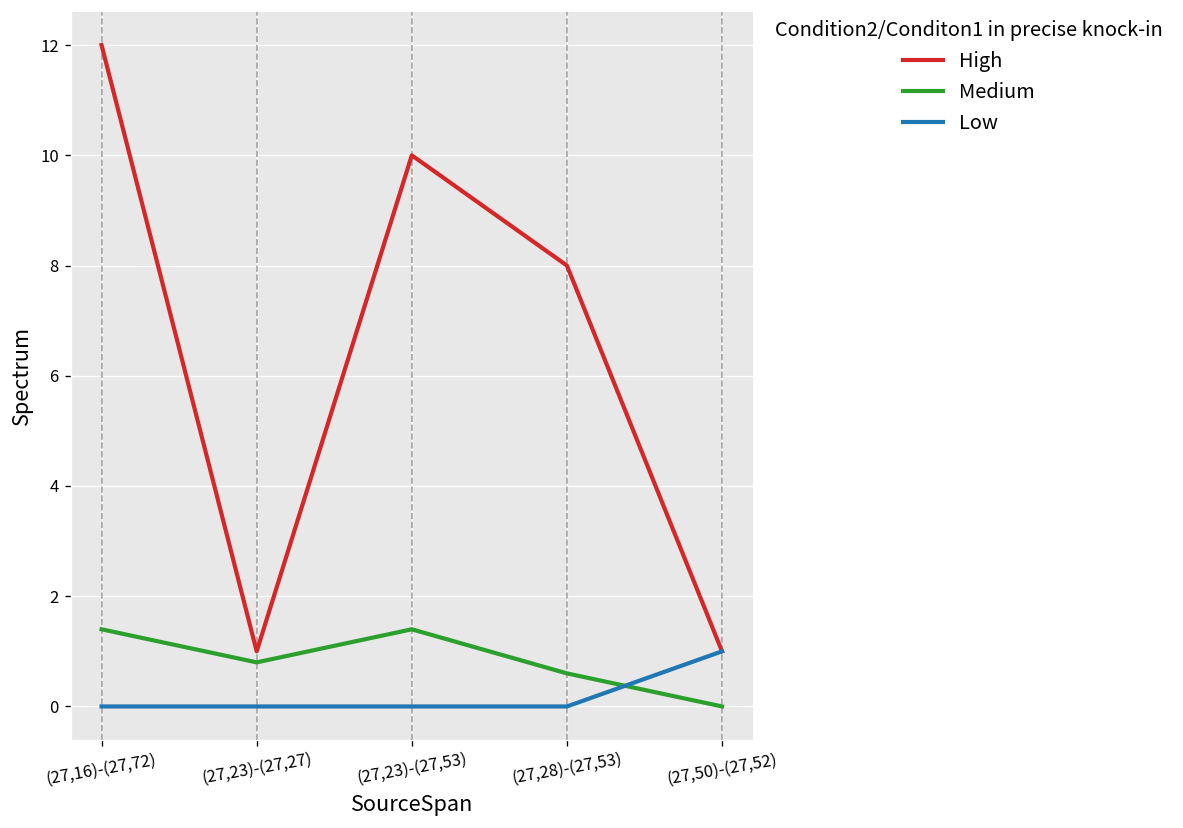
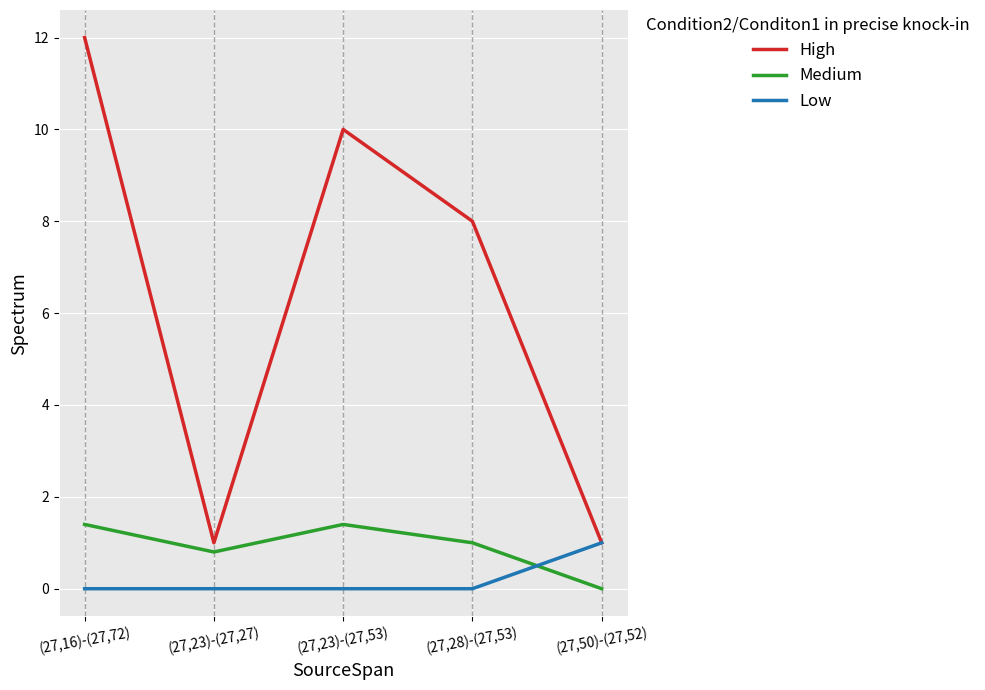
  {
    "High": {
      "(27,16)-(27,72)": 12.0,
      "(27,23)-(27,27)": 1.0,
      "(27,23)-(27,53)": 10.0,
      "(27,28)-(27,53)": 8.0
    },
    "Medium": {
      "(27,16)-(27,72)": 1.4,
      "(27,23)-(27,27)": 0.8,
      "(27,23)-(27,53)": 1.4,
-     "(27,28)-(27,53)": 0.6,
+     "(27,28)-(27,53)": 1.0,
      "(27,50)-(27,52)": 0.0
    },
    "Low": {
      "(27,16)-(27,72)": 0.0,
      "(27,23)-(27,27)": 0.0,
      "(27,23)-(27,53)": 0.0,
      "(27,28)-(27,53)": 0.0
    }
  }
